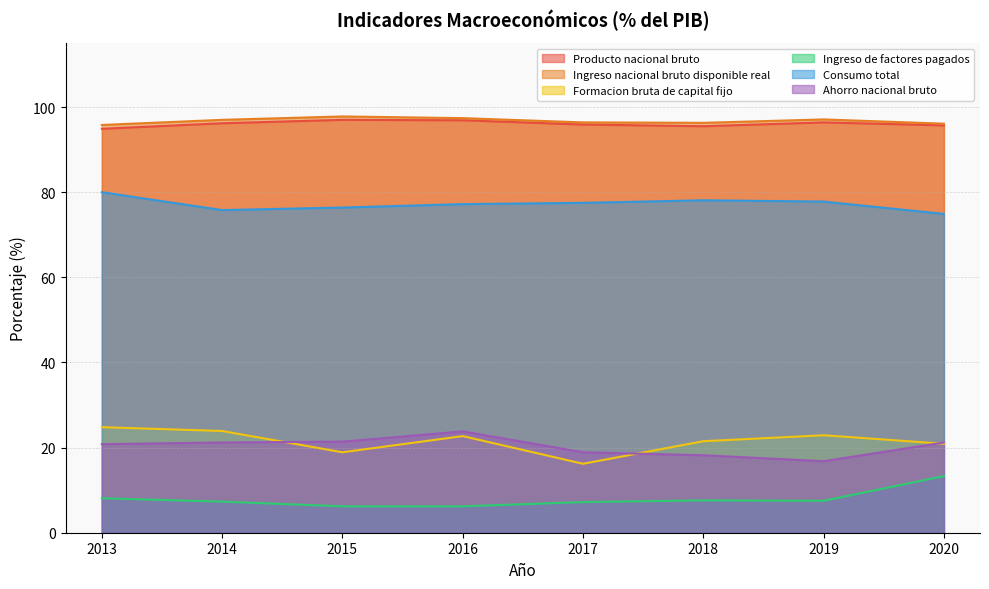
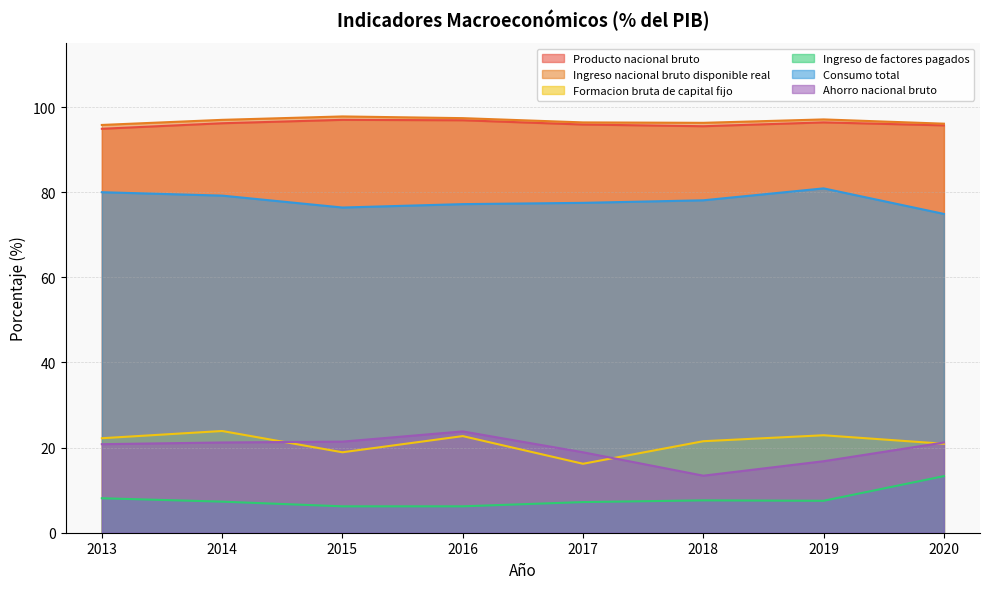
  {
    "Formacion bruta de capital fijo": {
-     "2013": 25,
+     "2013": 22,
      "2014": 24,
      "2015": 19,
      "2016": 23,
      "2017": 16,
      "2018": 22,
      "2019": 23
    },
    "Ingreso de factores pagados": {
      "2013": 8,
      "2014": 7,
      "2015": 6,
      "2016": 6,
      "2017": 7,
      "2018": 8,
      "2019": 8,
      "2020": 13
    },
    "Consumo total": {
      "2013": 80,
-     "2014": 76,
+     "2014": 79,
      "2015": 76,
      "2016": 77,
      "2017": 78,
      "2018": 78,
-     "2019": 78,
+     "2019": 81,
      "2020": 75
    },
    "Ahorro nacional bruto": {
      "2013": 21,
      "2014": 21,
      "2015": 21,
      "2016": 24,
      "2017": 19,
-     "2018": 18,
+     "2018": 13,
      "2019": 17
    }
  }
